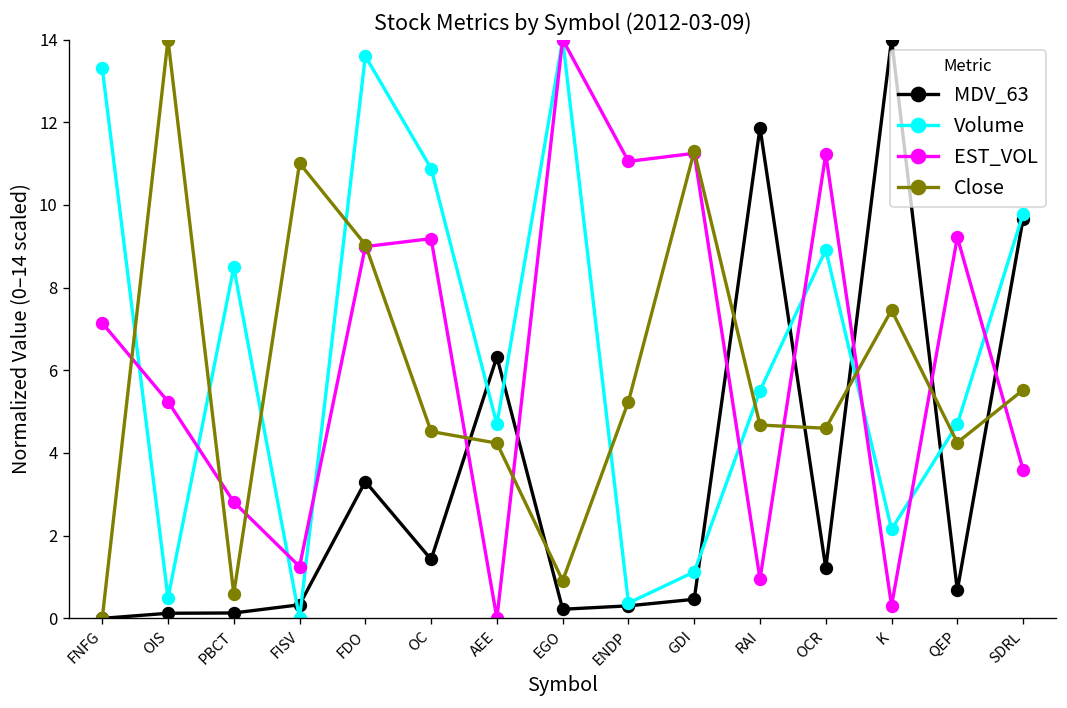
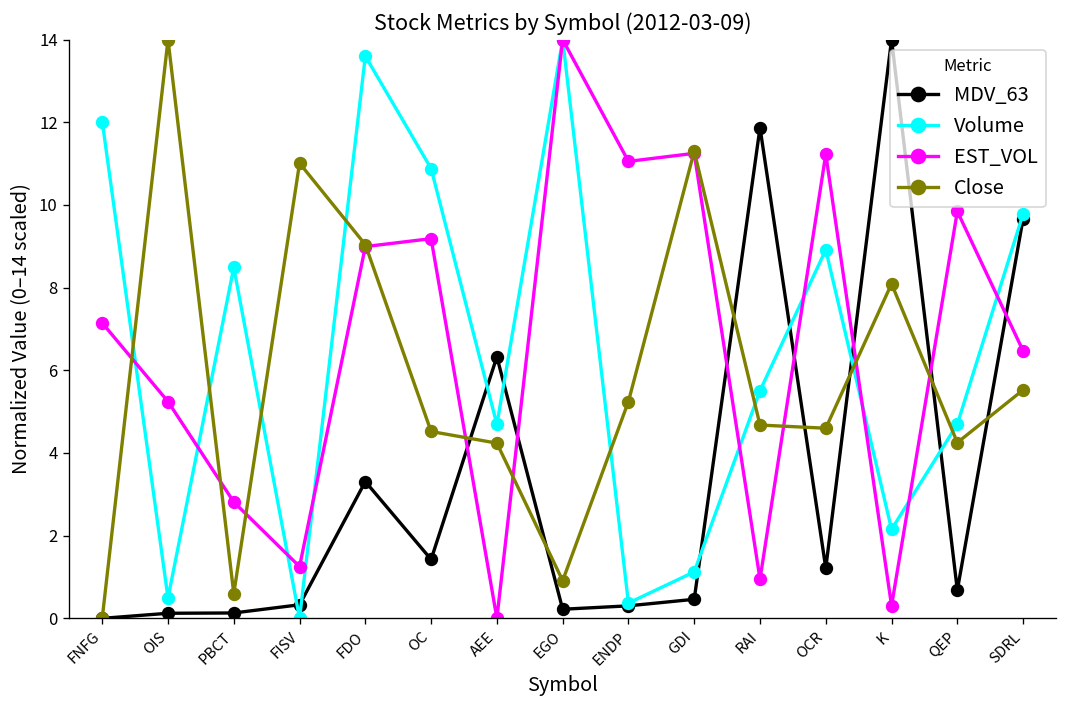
  {
    "MDV_63": {
      "OIS": 0.1,
      "PBCT": 0.1,
      "FISV": 0.3,
      "FDO": 3.3,
      "OC": 1.4,
      "AEE": 6.3,
      "EGO": 0.2,
      "GDI": 0.5,
      "RAI": 11.9,
      "OCR": 1.2,
      "K": 14.0,
      "QEP": 0.7,
      "SDRL": 9.7
    },
    "Volume": {
-     "FNFG": 13.3,
+     "FNFG": 12.0,
      "OIS": 0.5,
      "PBCT": 8.5,
      "FISV": 0.0,
      "FDO": 13.6,
      "OC": 10.9,
      "AEE": 4.7,
      "GDI": 1.1,
      "RAI": 5.5,
      "OCR": 8.9,
      "K": 2.2,
      "QEP": 4.7,
      "SDRL": 9.8
    },
    "EST_VOL": {
      "FNFG": 7.1,
      "OIS": 5.2,
      "PBCT": 2.8,
      "FISV": 1.3,
      "OC": 9.2,
      "AEE": 0.0,
      "ENDP": 11.1,
      "RAI": 0.9,
      "OCR": 11.2,
      "K": 0.3,
-     "QEP": 9.2,
-     "SDRL": 3.6
+     "QEP": 9.8,
+     "SDRL": 6.5
    },
    "Close": {
      "OIS": 14.0,
      "PBCT": 0.6,
      "FISV": 11.0,
      "OC": 4.5,
      "AEE": 4.2,
      "EGO": 0.9,
      "ENDP": 5.2,
      "RAI": 4.7,
      "OCR": 4.6,
-     "K": 7.5,
+     "K": 8.1,
      "QEP": 4.3,
      "SDRL": 5.5
    }
  }
